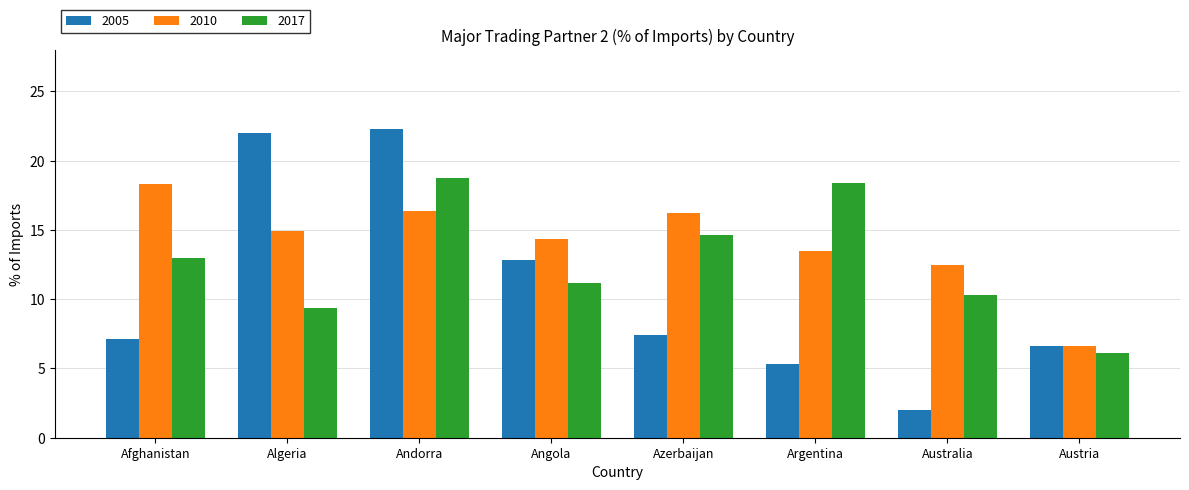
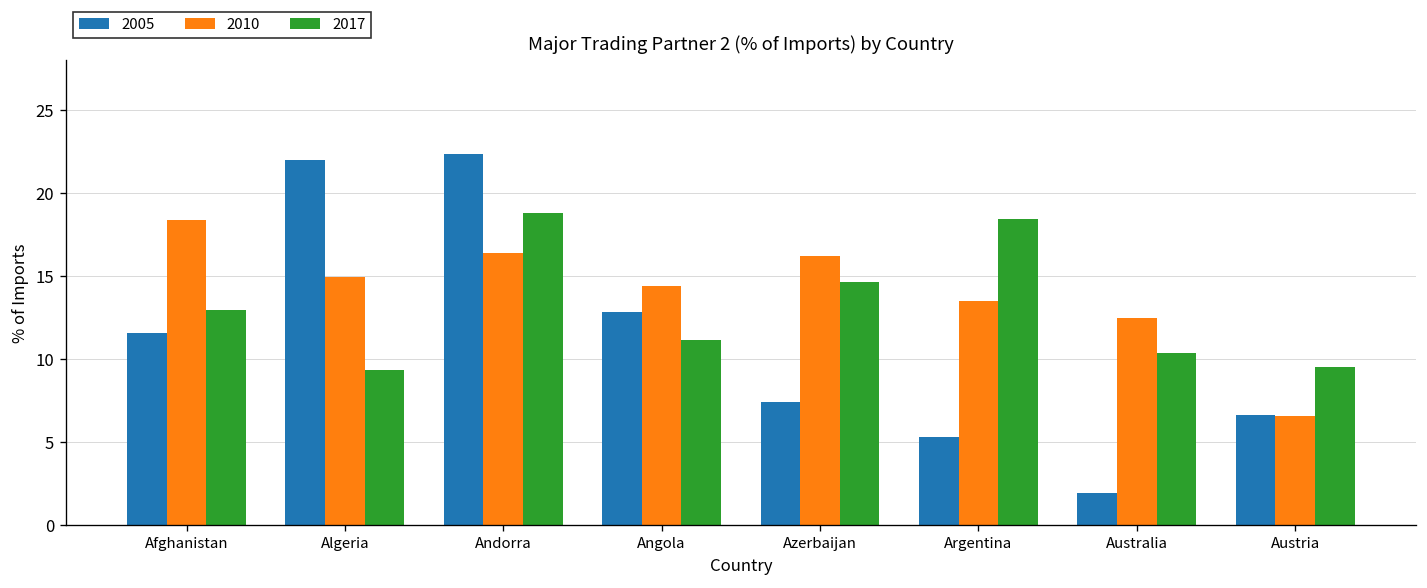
  {
    "2005": {
-     "Afghanistan": 7.2,
+     "Afghanistan": 11.6,
      "Algeria": 22.0,
      "Andorra": 22.3,
      "Angola": 12.9,
      "Azerbaijan": 7.4,
      "Argentina": 5.3,
      "Australia": 2.0,
      "Austria": 6.6
    },
    "2010": {
      "Afghanistan": 18.3,
      "Algeria": 14.9,
      "Andorra": 16.4,
      "Angola": 14.4,
      "Azerbaijan": 16.2,
      "Argentina": 13.5,
      "Australia": 12.4,
      "Austria": 6.6
    },
    "2017": {
      "Afghanistan": 13.0,
      "Algeria": 9.3,
      "Andorra": 18.8,
      "Angola": 11.2,
      "Azerbaijan": 14.7,
      "Argentina": 18.4,
      "Australia": 10.3,
-     "Austria": 6.1
+     "Austria": 9.5
    }
  }
